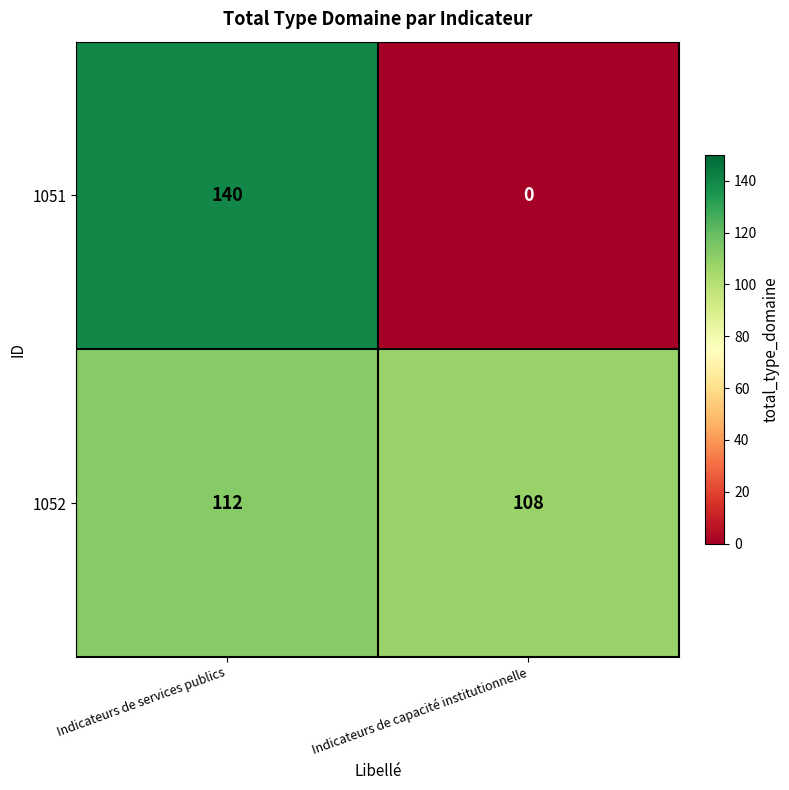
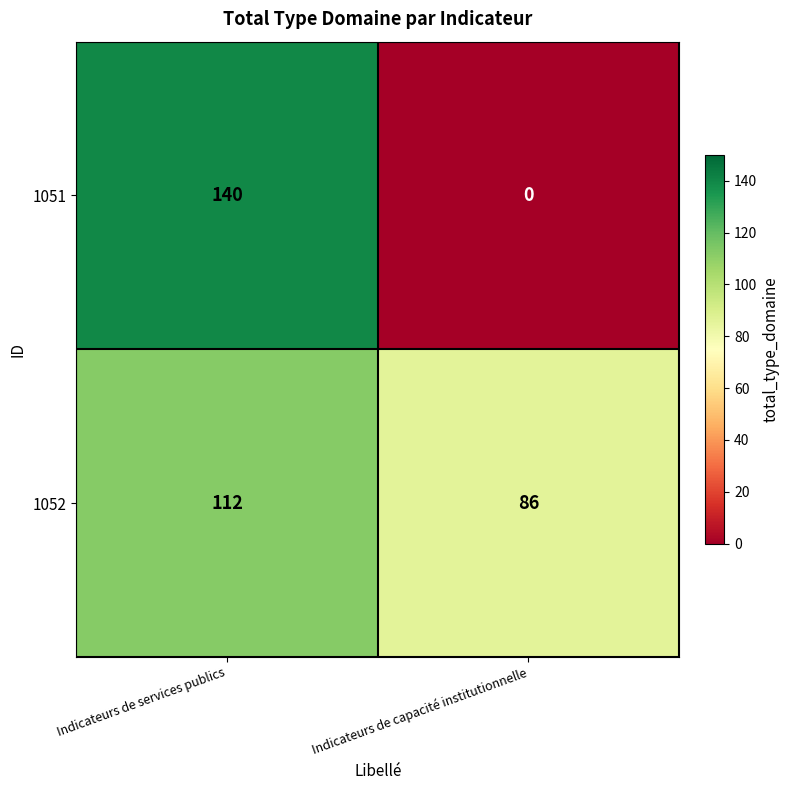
  {
    "1051": {
      "Indicateurs de services publics": 140,
      "Indicateurs de capacité institutionnelle": 0
    },
    "1052": {
      "Indicateurs de services publics": 112,
-     "Indicateurs de capacité institutionnelle": 108
+     "Indicateurs de capacité institutionnelle": 86
    }
  }
